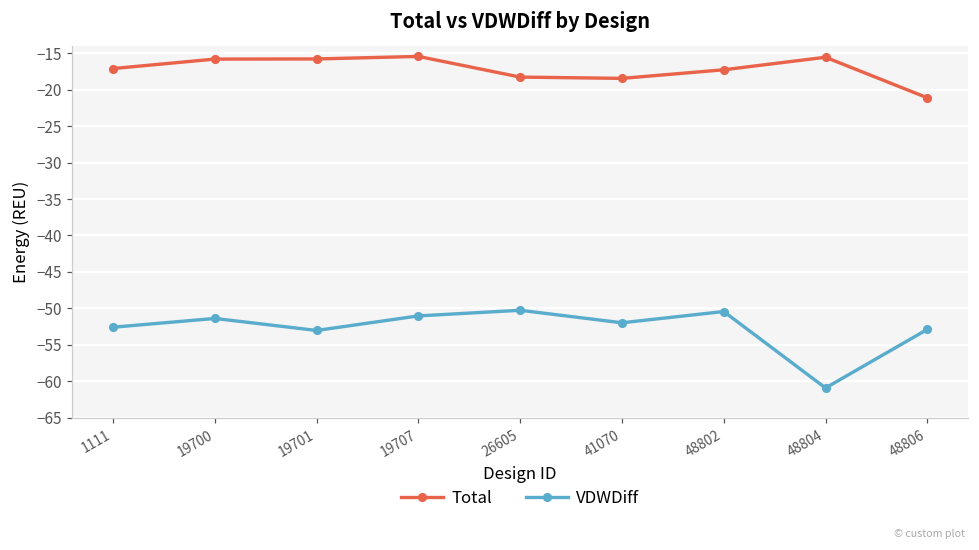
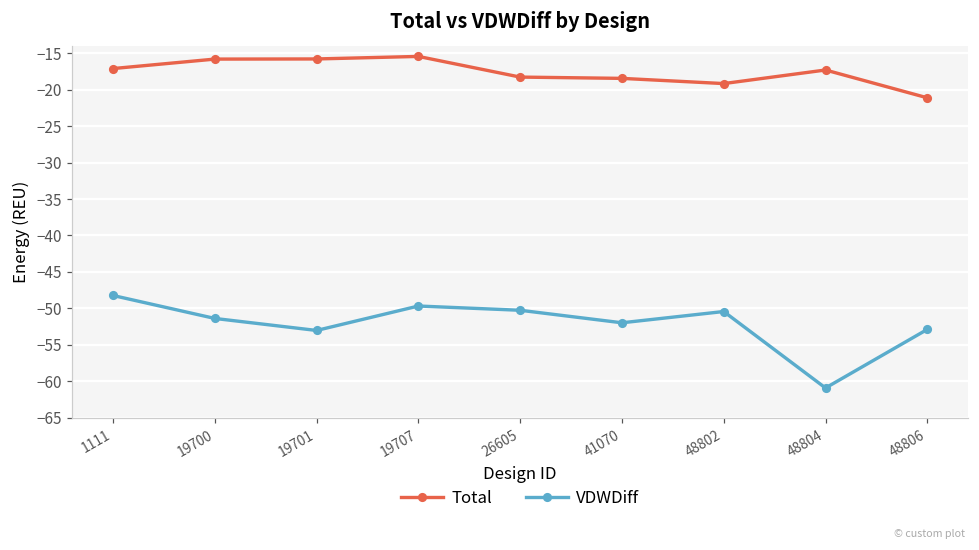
  {
    "Total": {
      "1111": -17,
      "19700": -16,
      "19701": -16,
      "19707": -15,
      "26605": -18,
      "41070": -18,
-     "48802": -17,
-     "48804": -16,
+     "48802": -19,
+     "48804": -17,
      "48806": -21
    },
    "VDWDiff": {
-     "1111": -53,
+     "1111": -48,
      "19700": -51,
      "19701": -53,
-     "19707": -51,
+     "19707": -50,
      "26605": -50,
      "41070": -52,
      "48802": -50,
      "48804": -61,
      "48806": -53
    }
  }
